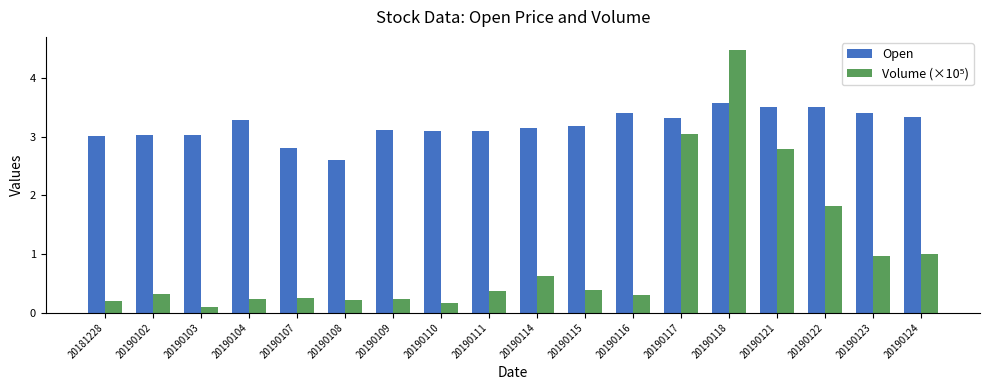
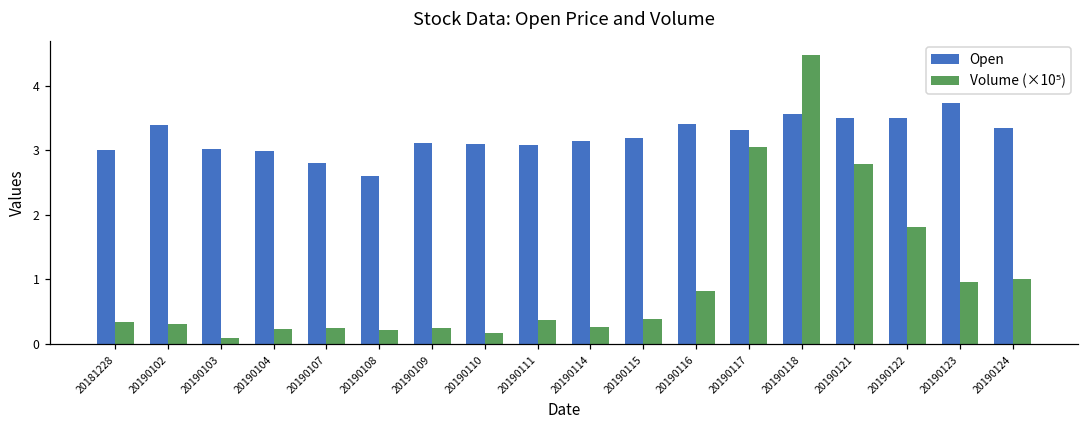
  {
    "Open": {
      "20181228": 3.0,
-     "20190102": 3.0,
+     "20190102": 3.4,
      "20190103": 3.0,
-     "20190104": 3.3,
+     "20190104": 3.0,
      "20190107": 2.8,
      "20190108": 2.6,
      "20190109": 3.1,
      "20190110": 3.1,
      "20190111": 3.1,
      "20190114": 3.1,
      "20190115": 3.2,
      "20190116": 3.4,
      "20190117": 3.3,
      "20190118": 3.6,
      "20190121": 3.5,
      "20190122": 3.5,
-     "20190123": 3.4,
+     "20190123": 3.7,
      "20190124": 3.3
    },
    "Volume (×10⁵)": {
-     "20181228": 0.2,
+     "20181228": 0.3,
      "20190102": 0.3,
      "20190103": 0.1,
      "20190104": 0.2,
      "20190107": 0.3,
      "20190108": 0.2,
      "20190109": 0.2,
      "20190110": 0.2,
      "20190111": 0.4,
-     "20190114": 0.6,
+     "20190114": 0.3,
      "20190115": 0.4,
-     "20190116": 0.3,
+     "20190116": 0.8,
      "20190117": 3.1,
      "20190118": 4.5,
      "20190121": 2.8,
      "20190122": 1.8,
      "20190123": 1.0,
      "20190124": 1.0
    }
  }
